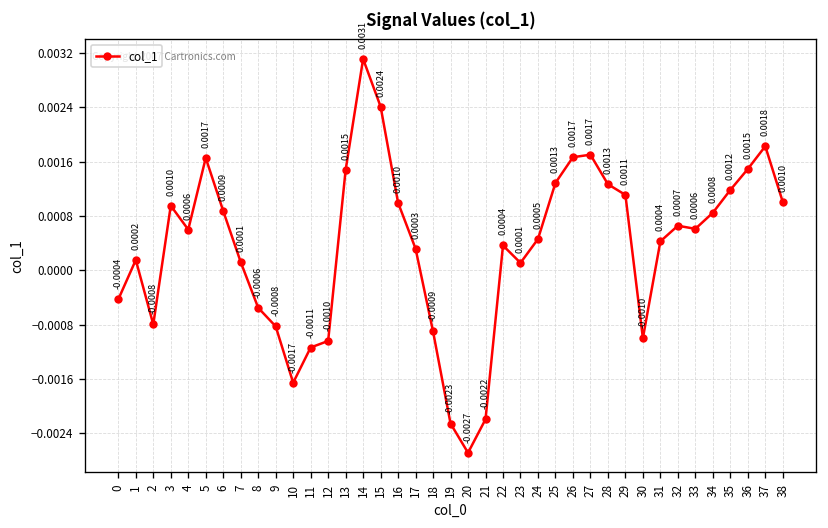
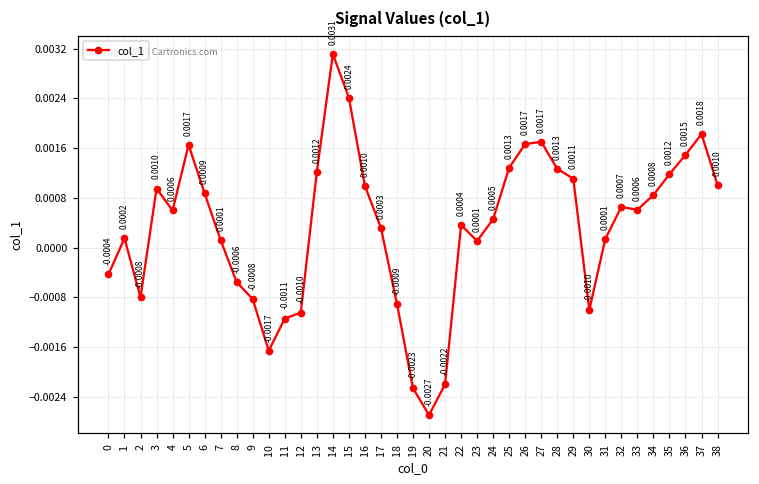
  {
    "0": -0.0004,
    "1": 0.0002,
    "2": -0.0008,
    "3": 0.0010,
    "4": 0.0006,
    "5": 0.0017,
    "6": 0.0009,
    "7": 0.0001,
    "8": -0.0006,
    "9": -0.0008,
    "10": -0.0017,
    "11": -0.0011,
    "12": -0.0010,
-   "13": 0.0015,
+   "13": 0.0012,
    "14": 0.0031,
    "15": 0.0024,
    "16": 0.0010,
    "17": 0.0003,
    "18": -0.0009,
    "19": -0.0023,
    "20": -0.0027,
    "21": -0.0022,
    "22": 0.0004,
    "23": 0.0001,
    "24": 0.0005,
    "25": 0.0013,
    "26": 0.0017,
    "27": 0.0017,
    "28": 0.0013,
    "29": 0.0011,
    "30": -0.0010,
-   "31": 0.0004,
+   "31": 0.0001,
    "32": 0.0007,
    "33": 0.0006,
    "34": 0.0008,
    "35": 0.0012,
    "36": 0.0015,
    "37": 0.0018,
    "38": 0.0010
  }
